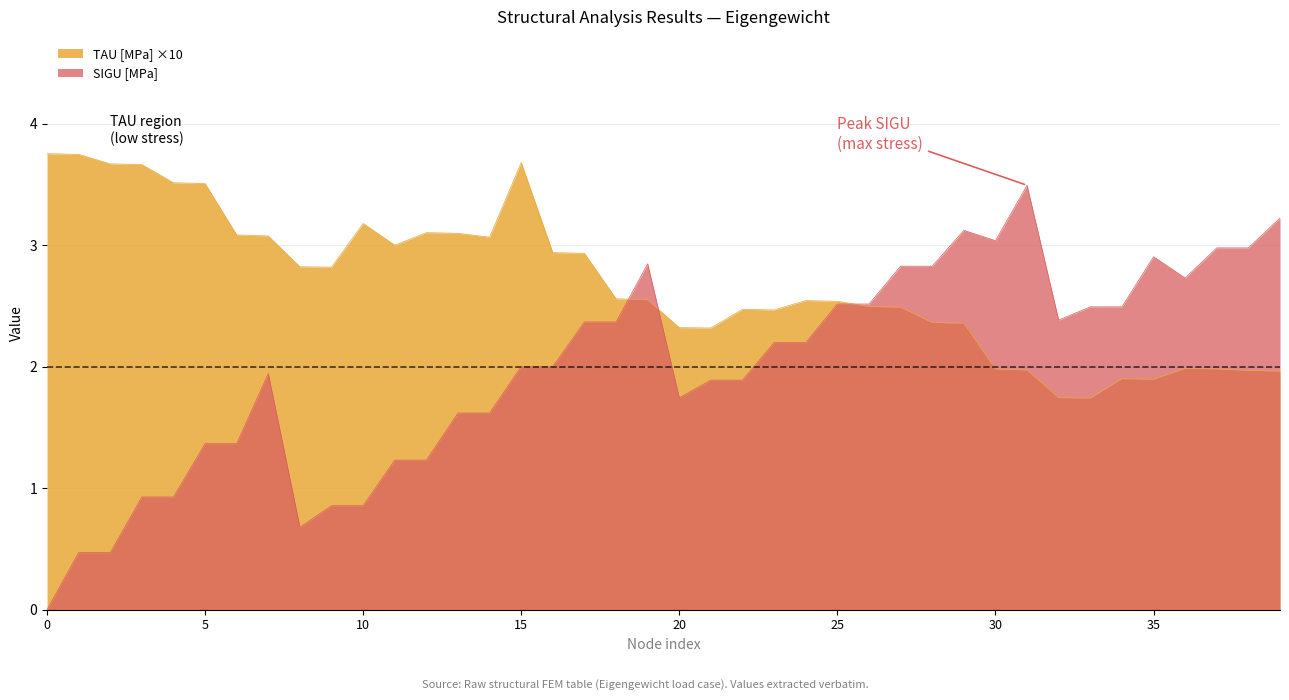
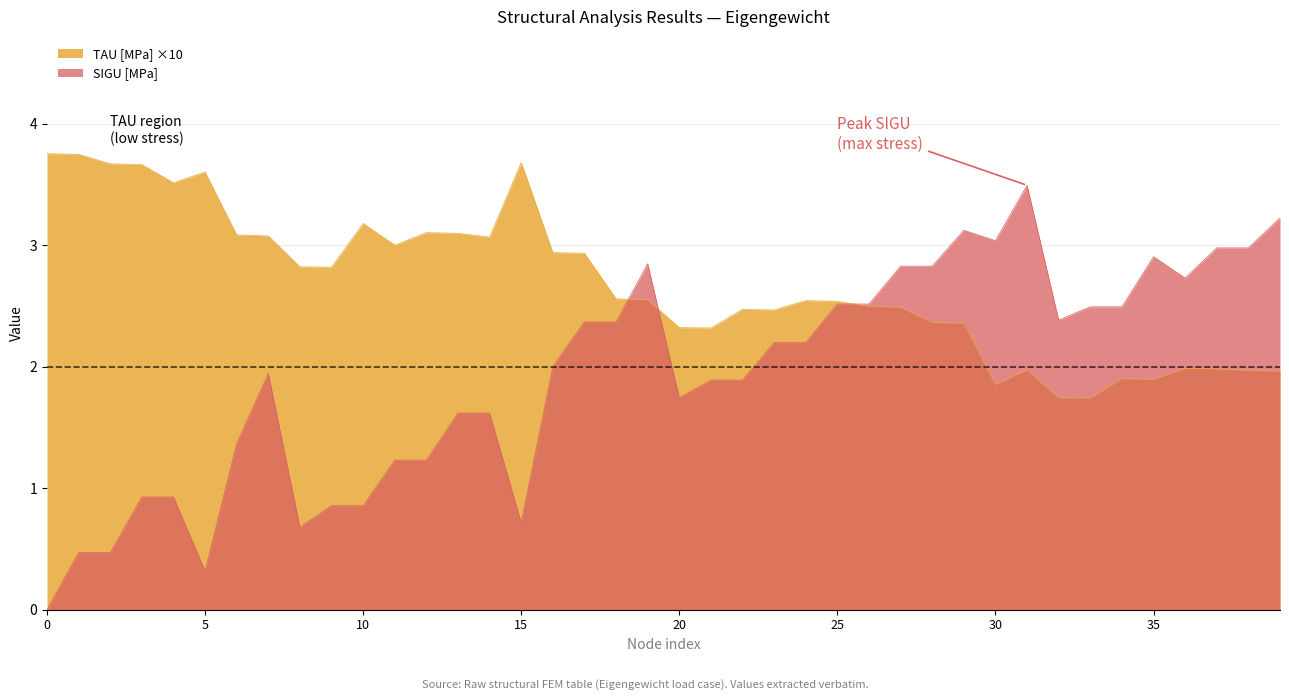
  {
    "TAU [MPa] ×10": {
      "0": 3.75,
-     "5": 3.51,
+     "5": 3.60,
      "10": 3.18,
      "15": 3.68,
      "20": 2.32,
      "25": 2.54,
-     "30": 1.98,
+     "30": 1.85,
      "35": 1.90
    },
    "SIGU [MPa]": {
      "0": 0.00,
-     "5": 1.37,
+     "5": 0.32,
      "10": 0.86,
-     "15": 2.00,
+     "15": 0.72,
      "20": 1.74,
      "25": 2.52,
      "30": 3.04,
      "35": 2.91
    }
  }
